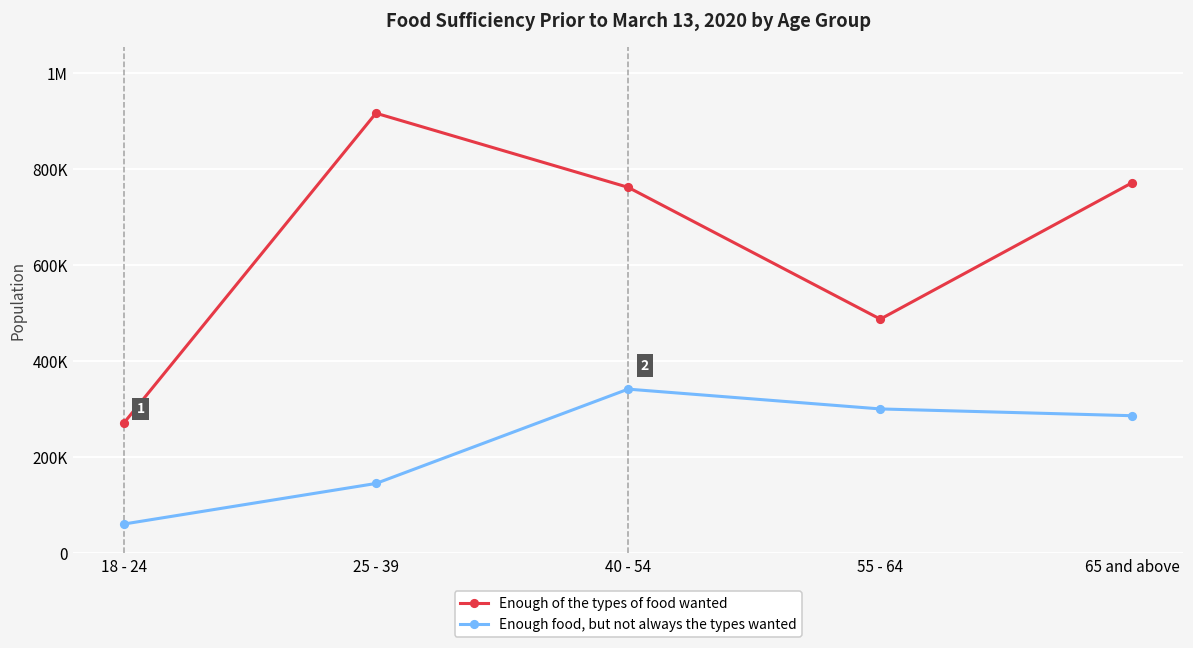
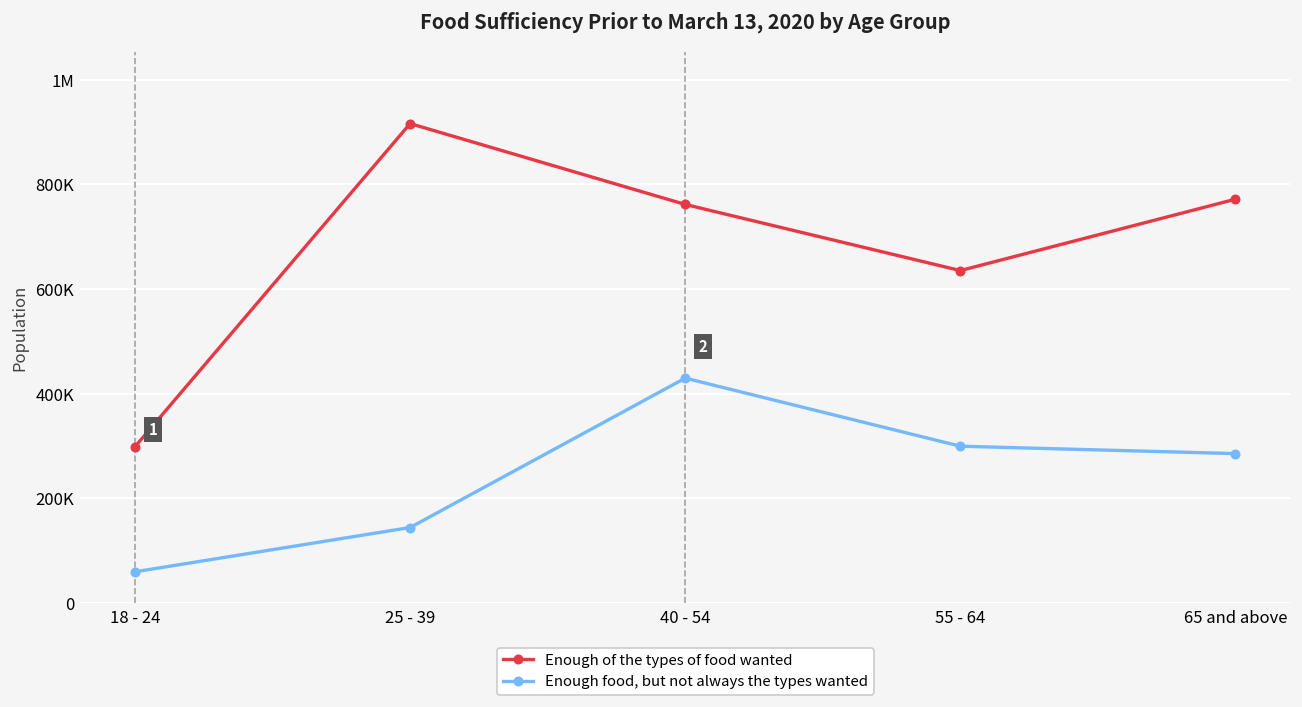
  {
    "Enough of the types of food wanted": {
-     "18 - 24": 270000,
+     "18 - 24": 300000,
      "25 - 39": 920000,
      "40 - 54": 760000,
-     "55 - 64": 490000,
+     "55 - 64": 640000,
      "65 and above": 770000
    },
    "Enough food, but not always the types wanted": {
      "18 - 24": 60000,
      "25 - 39": 140000,
-     "40 - 54": 340000,
+     "40 - 54": 430000,
      "55 - 64": 300000,
      "65 and above": 290000
    }
  }
